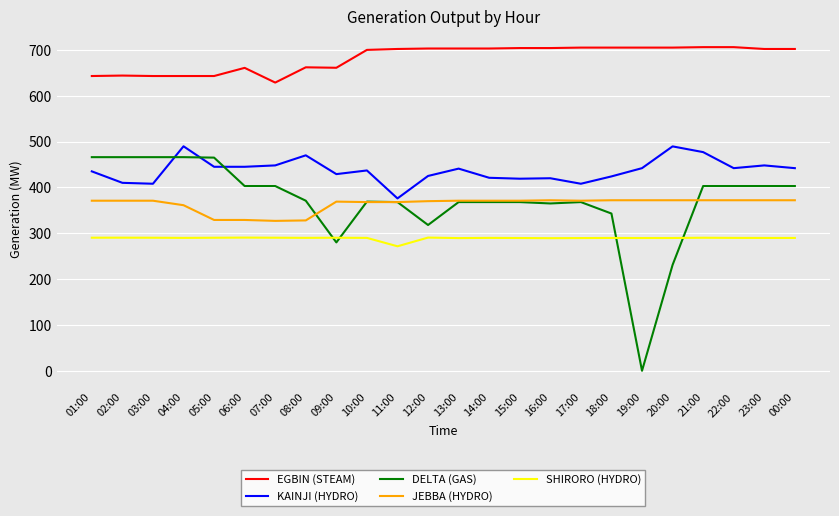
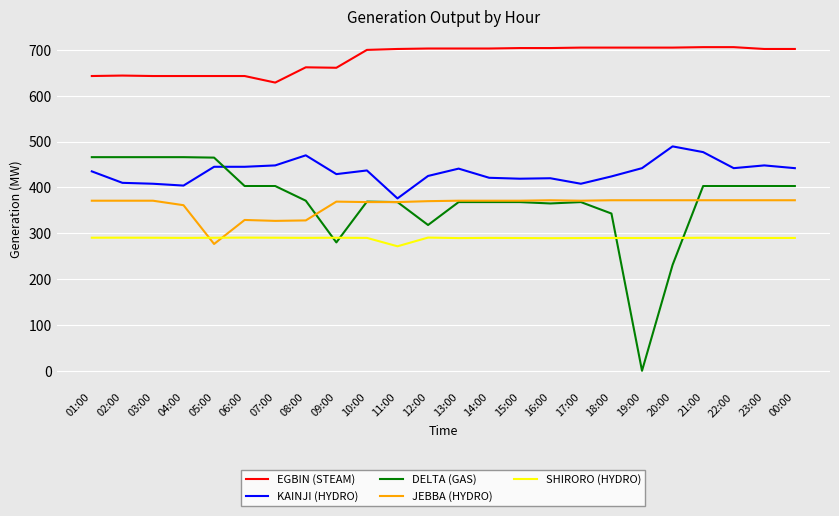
  {
    "EGBIN (STEAM)": {
      "01:00": 640,
      "02:00": 640,
      "03:00": 640,
      "04:00": 640,
      "05:00": 640,
-     "06:00": 660,
+     "06:00": 640,
      "07:00": 630,
      "08:00": 660,
      "09:00": 660,
      "10:00": 700,
      "11:00": 700,
      "12:00": 700,
      "13:00": 700,
      "14:00": 700,
      "15:00": 700,
      "16:00": 700,
      "17:00": 710,
      "18:00": 710,
      "19:00": 710,
      "20:00": 710,
      "21:00": 710,
      "22:00": 710,
      "23:00": 700,
      "00:00": 700
    },
    "KAINJI (HYDRO)": {
      "01:00": 440,
      "02:00": 410,
      "03:00": 410,
-     "04:00": 490,
+     "04:00": 400,
      "05:00": 450,
      "06:00": 450,
      "07:00": 450,
      "08:00": 470,
      "09:00": 430,
      "10:00": 440,
      "11:00": 380,
      "12:00": 430,
      "13:00": 440,
      "14:00": 420,
      "15:00": 420,
      "16:00": 420,
      "17:00": 410,
      "18:00": 420,
      "19:00": 440,
      "20:00": 490,
      "21:00": 480,
      "22:00": 440,
      "23:00": 450,
      "00:00": 440
    },
    "DELTA (GAS)": {
      "01:00": 470,
      "02:00": 470,
      "03:00": 470,
      "04:00": 470,
      "05:00": 470,
      "06:00": 400,
      "07:00": 400,
      "08:00": 370,
      "09:00": 280,
      "12:00": 320,
      "16:00": 370,
      "18:00": 340,
      "19:00": 0,
      "20:00": 230,
      "21:00": 400,
      "22:00": 400,
      "23:00": 400,
      "00:00": 400
    },
    "JEBBA (HYDRO)": {
      "01:00": 370,
      "02:00": 370,
      "03:00": 370,
      "04:00": 360,
-     "05:00": 330,
+     "05:00": 280,
      "06:00": 330,
      "07:00": 330,
      "08:00": 330,
      "09:00": 370,
      "12:00": 370,
      "16:00": 370,
      "18:00": 370,
      "19:00": 370,
      "20:00": 370,
      "21:00": 370,
      "22:00": 370,
      "23:00": 370,
      "00:00": 370
    },
    "SHIRORO (HYDRO)": {
      "01:00": 290,
      "02:00": 290,
      "03:00": 290,
      "04:00": 290,
      "05:00": 290,
      "06:00": 290,
      "07:00": 290,
      "08:00": 290,
      "09:00": 290,
      "10:00": 290,
      "11:00": 270,
      "12:00": 290,
      "13:00": 290,
      "14:00": 290,
      "15:00": 290,
      "16:00": 290,
      "17:00": 290,
      "18:00": 290,
      "19:00": 290,
      "20:00": 290,
      "21:00": 290,
      "22:00": 290,
      "23:00": 290,
      "00:00": 290
    }
  }
